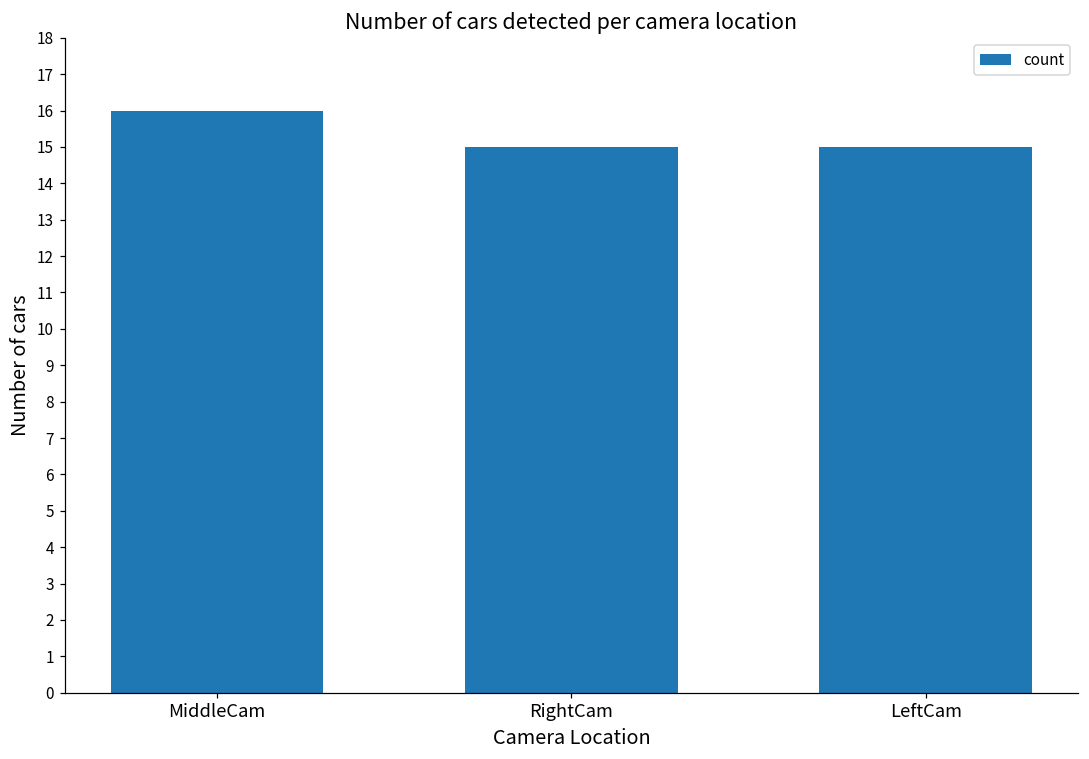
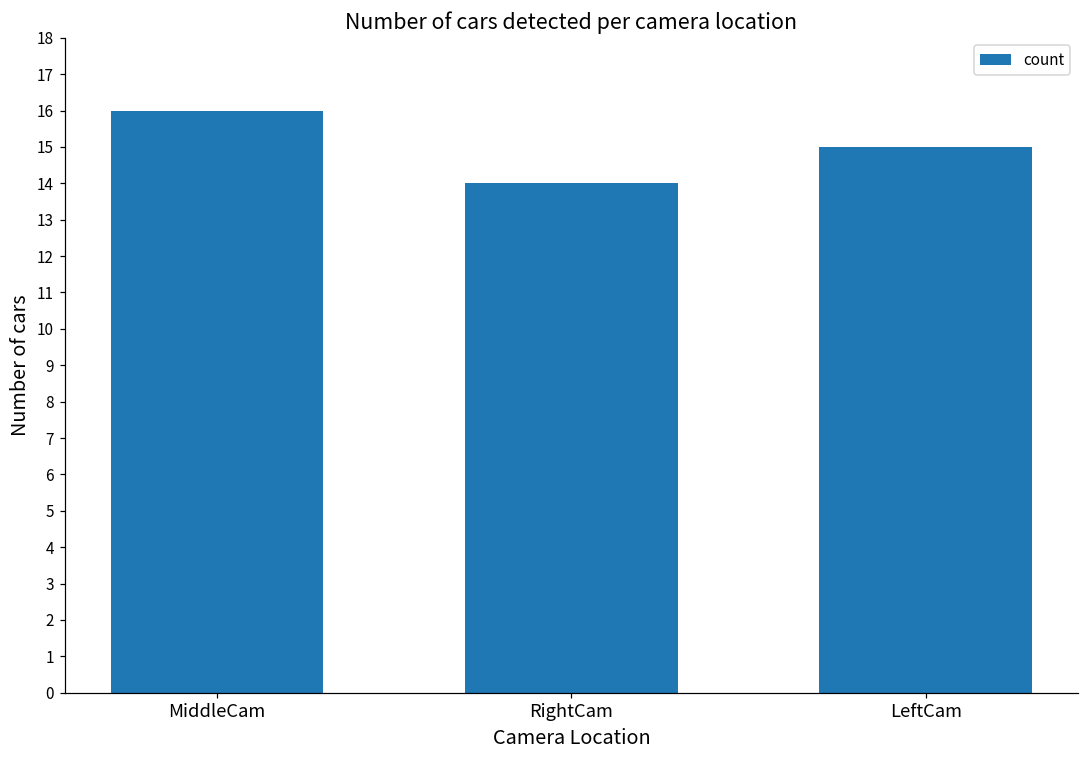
  {
    "MiddleCam": 16,
-   "RightCam": 15,
+   "RightCam": 14,
    "LeftCam": 15
  }
